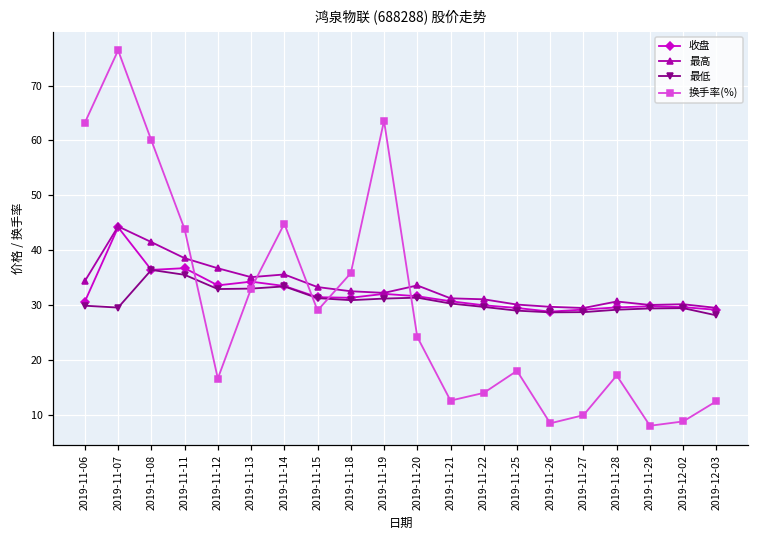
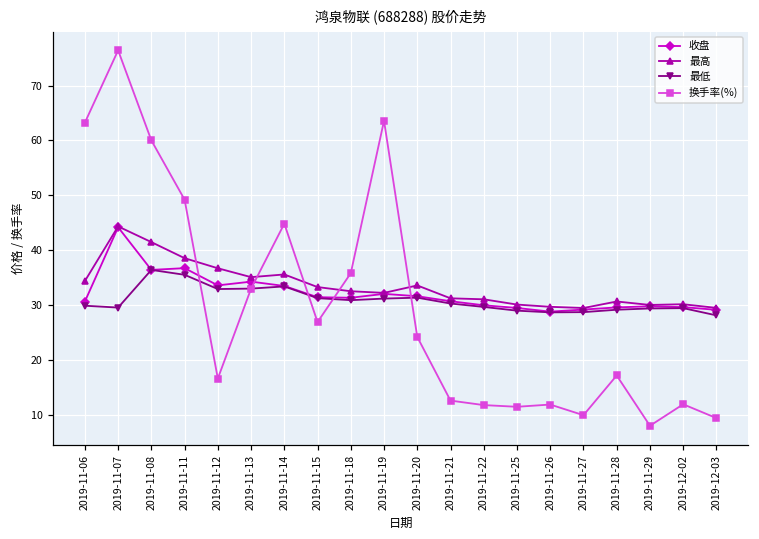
  {
    "换手率(%)": {
      "2019-11-06": 63,
      "2019-11-07": 76,
      "2019-11-08": 60,
-     "2019-11-11": 44,
+     "2019-11-11": 49,
      "2019-11-12": 17,
      "2019-11-14": 45,
-     "2019-11-15": 29,
+     "2019-11-15": 27,
      "2019-11-18": 36,
      "2019-11-19": 64,
      "2019-11-20": 24,
      "2019-11-21": 13,
-     "2019-11-22": 14,
-     "2019-11-25": 18,
-     "2019-11-26": 8,
+     "2019-11-22": 12,
+     "2019-11-25": 11,
+     "2019-11-26": 12,
      "2019-11-27": 10,
      "2019-11-28": 17,
      "2019-11-29": 8,
-     "2019-12-02": 9,
-     "2019-12-03": 12
+     "2019-12-02": 12,
+     "2019-12-03": 9
    }
  }
